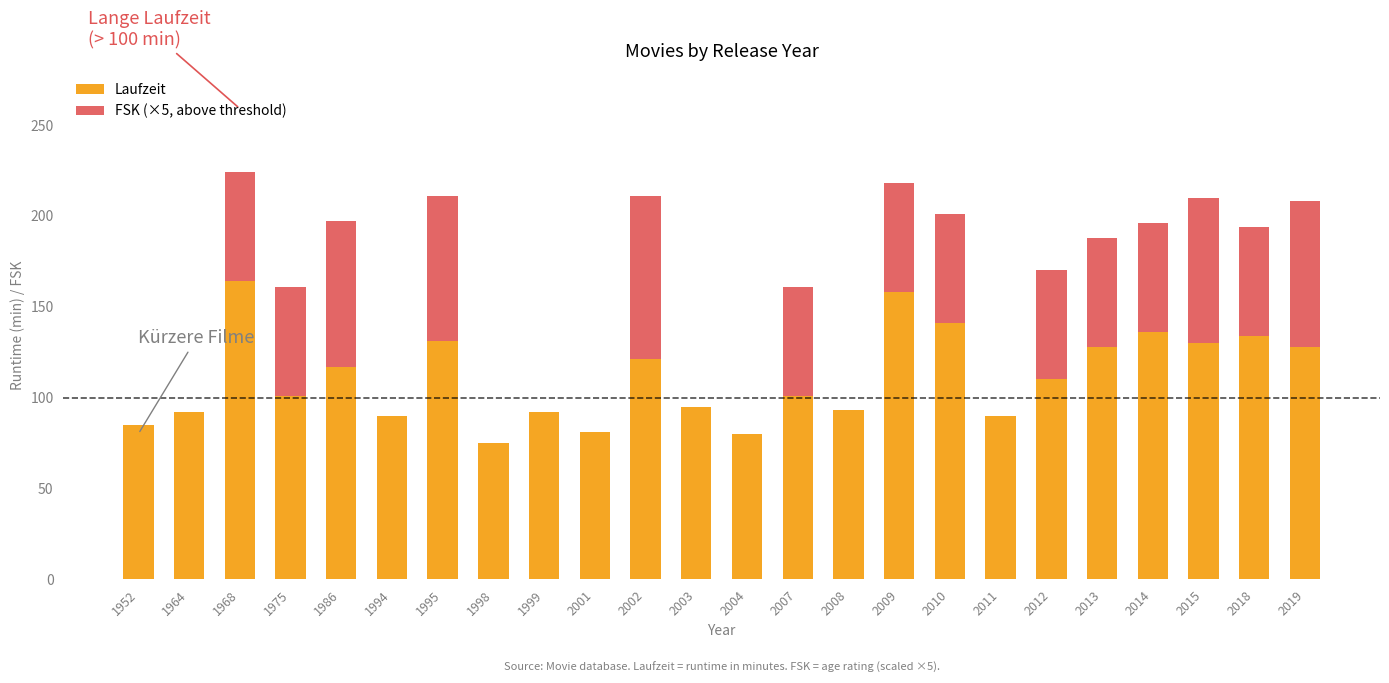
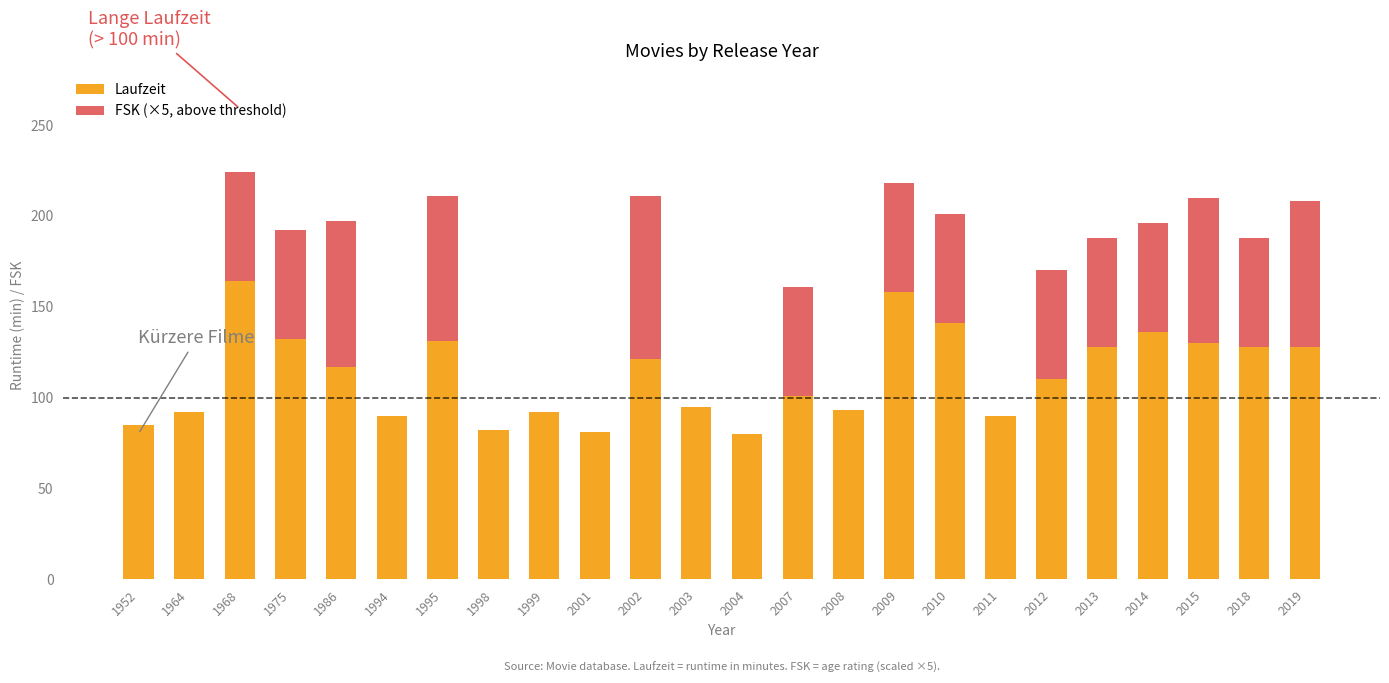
  {
    "Laufzeit": {
      "1952": 85,
      "1964": 92,
      "1968": 164,
-     "1975": 101,
+     "1975": 132,
      "1986": 117,
      "1994": 90,
      "1995": 131,
-     "1998": 75,
+     "1998": 82,
      "1999": 92,
      "2001": 81,
      "2002": 121,
      "2003": 95,
      "2004": 80,
      "2007": 101,
      "2008": 93,
      "2009": 158,
      "2010": 141,
      "2011": 90,
      "2012": 110,
      "2013": 128,
      "2014": 136,
      "2015": 130,
-     "2018": 134,
+     "2018": 128,
      "2019": 128
    },
    "FSK (×5, above threshold)": {
      "1952": 0,
      "1964": 0,
      "1968": 60,
      "1975": 60,
      "1986": 80,
      "1994": 0,
      "1995": 80,
      "1998": 0,
      "1999": 0,
      "2001": 0,
      "2002": 90,
      "2003": 0,
      "2004": 0,
      "2007": 60,
      "2008": 0,
      "2009": 60,
      "2010": 60,
      "2011": 0,
      "2012": 60,
      "2013": 60,
      "2014": 60,
      "2015": 80,
      "2018": 60,
      "2019": 80
    }
  }
